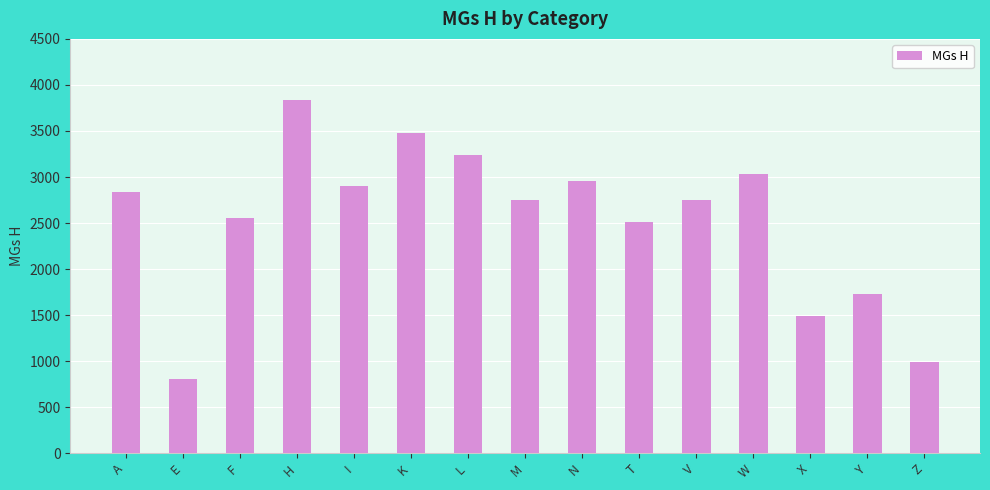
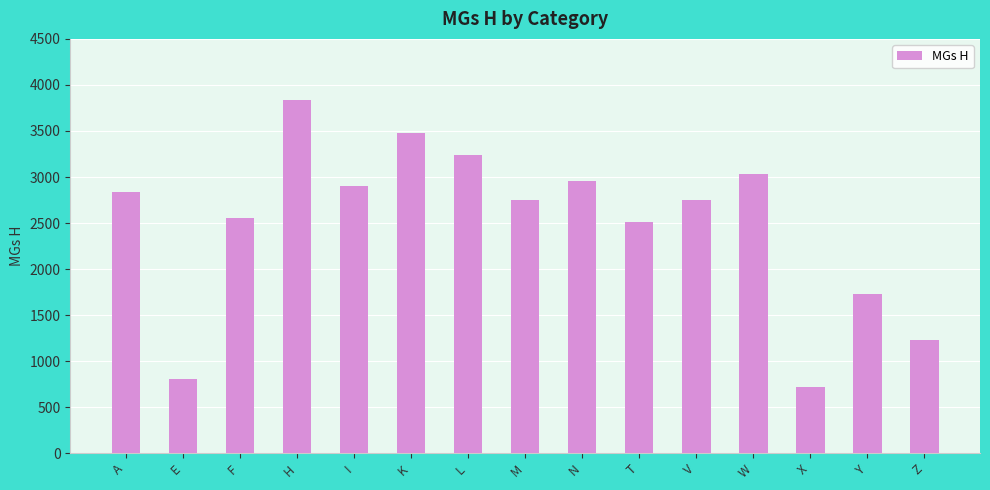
  {
    "A": 2800,
    "E": 800,
    "F": 2600,
    "H": 3800,
    "I": 2900,
    "K": 3500,
    "L": 3200,
    "M": 2800,
    "N": 3000,
    "T": 2500,
    "V": 2700,
    "W": 3000,
-   "X": 1500,
+   "X": 700,
    "Y": 1700,
-   "Z": 1000
+   "Z": 1200
  }
